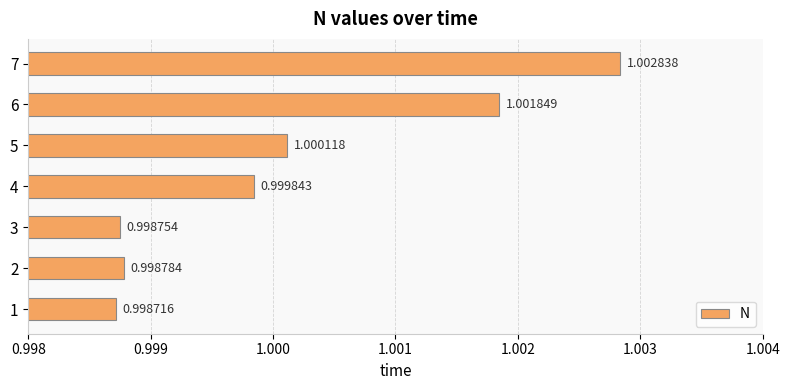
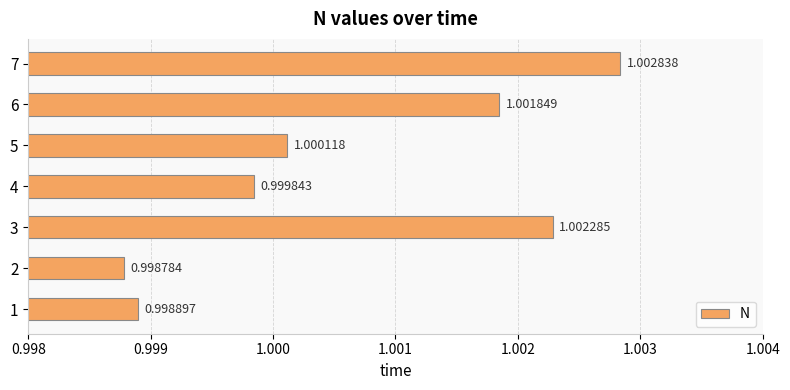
  {
    "7": 1.002838,
    "6": 1.001849,
    "5": 1.000118,
    "4": 0.999843,
-   "3": 0.998754,
+   "3": 1.002285,
    "2": 0.998784,
-   "1": 0.998716
+   "1": 0.998897
  }
